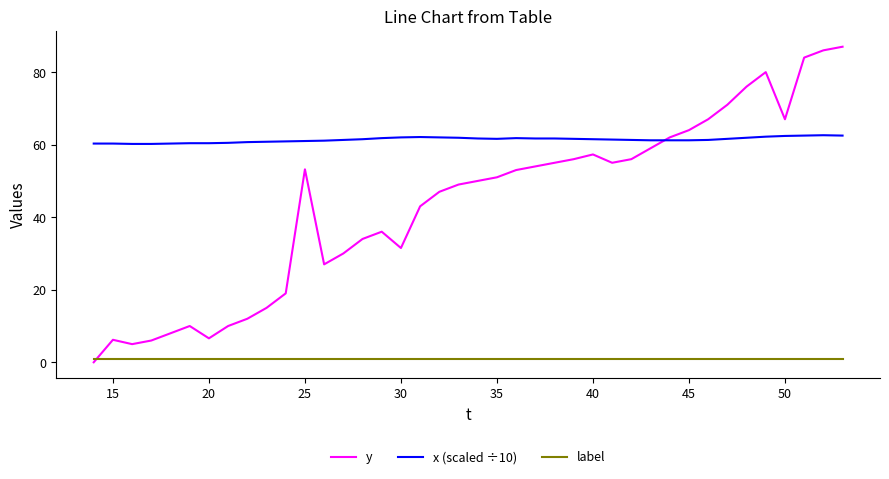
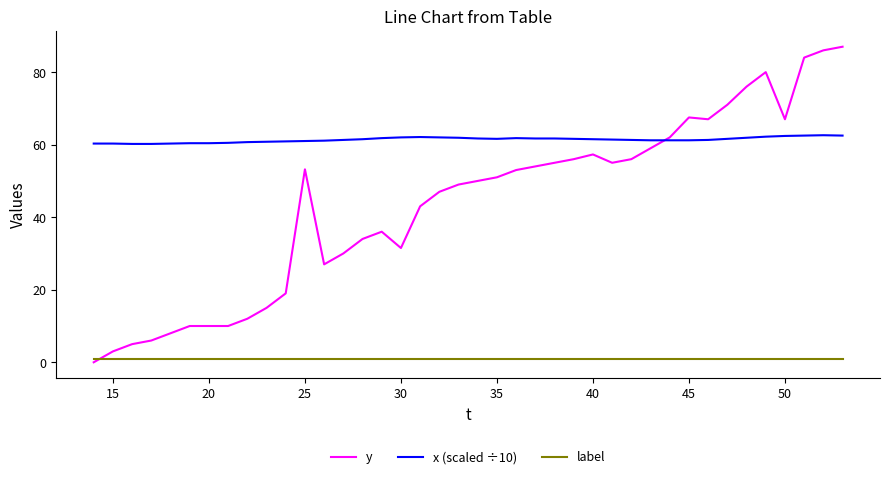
  {
    "y": {
-     "15": 6,
-     "20": 7,
+     "15": 3,
+     "20": 10,
      "25": 53,
      "30": 32,
      "35": 51,
      "40": 57,
-     "45": 64,
+     "45": 68,
      "50": 67
    },
    "x (scaled ÷10)": {
      "15": 60,
      "20": 60,
      "25": 61,
      "30": 62,
      "35": 62,
      "40": 62,
      "45": 61,
      "50": 62
    },
    "label": {
      "15": 1,
      "20": 1,
      "25": 1,
      "30": 1,
      "35": 1,
      "40": 1,
      "45": 1,
      "50": 1
    }
  }
